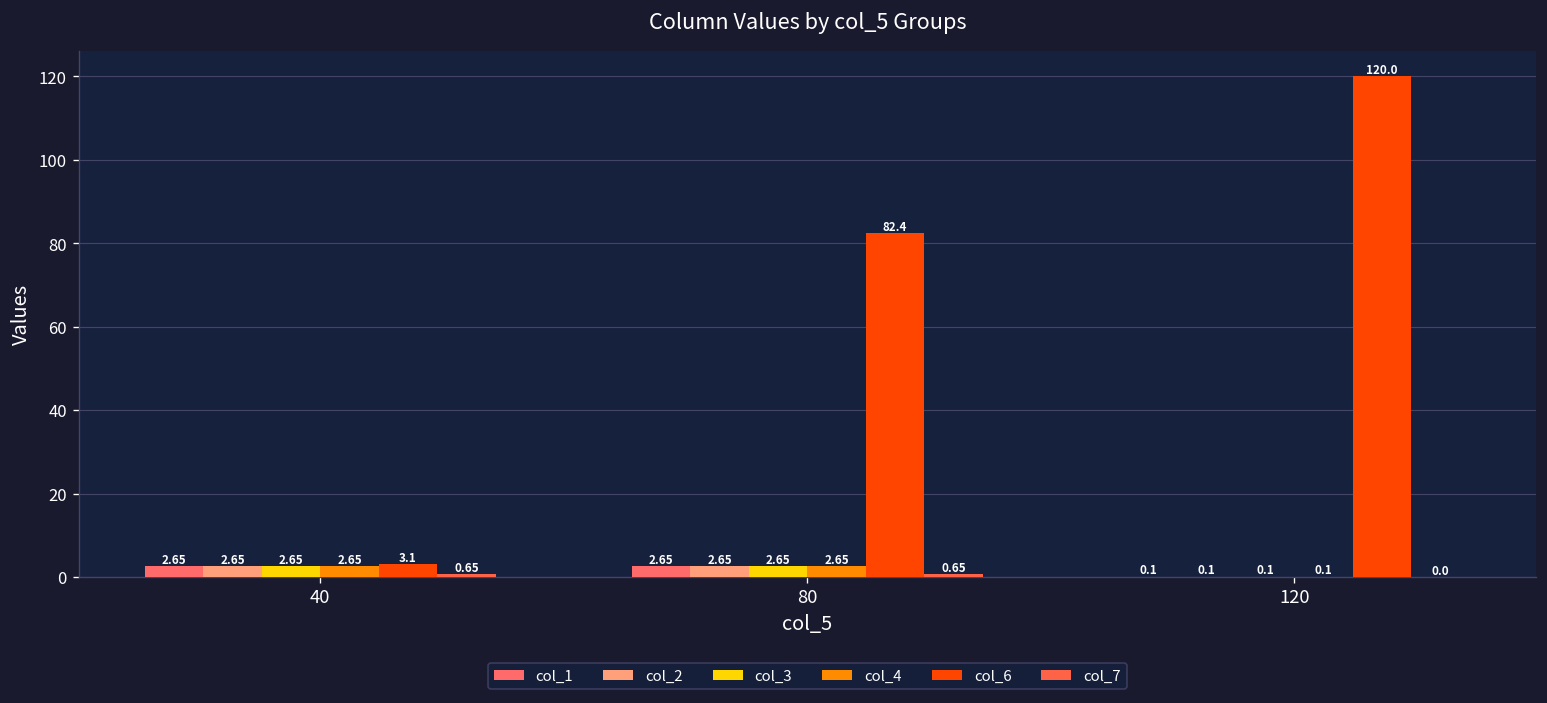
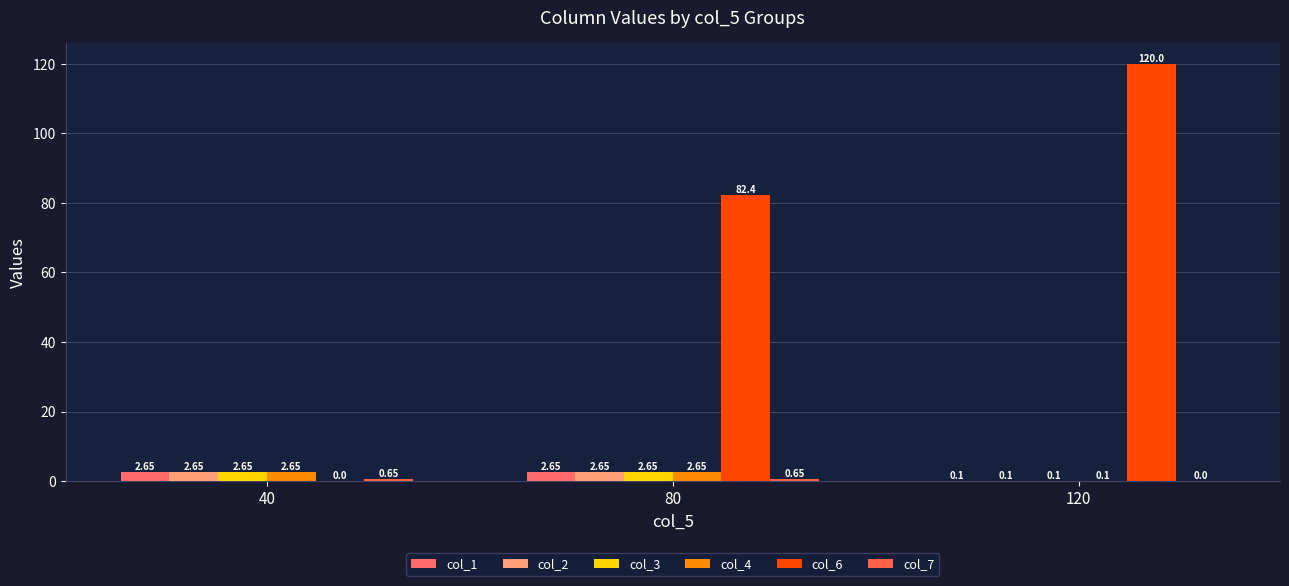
  {
    "col_3": {
      "40": 2.65,
      "80": 2.65,
      "120": 0.1
    },
    "col_4": {
      "40": 2.65,
      "80": 2.65,
      "120": 0.1
    },
    "col_6": {
-     "40": 3.1,
+     "40": 0.0,
      "80": 82.4,
      "120": 120.0
    }
  }
